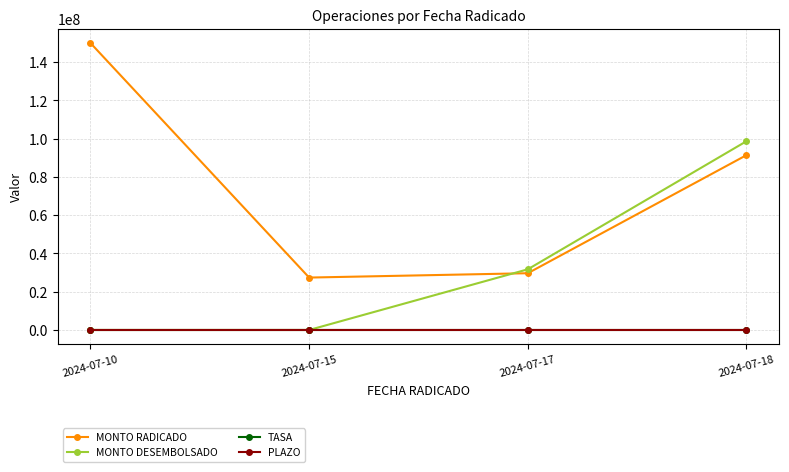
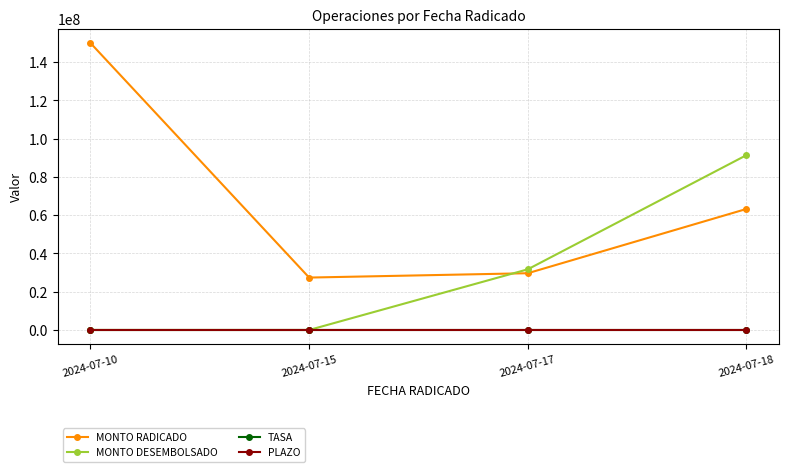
  {
    "MONTO RADICADO": {
      "2024-07-10": 150000000,
      "2024-07-15": 27000000,
      "2024-07-17": 30000000,
-     "2024-07-18": 91000000
+     "2024-07-18": 63000000
    },
    "MONTO DESEMBOLSADO": {
      "2024-07-17": 32000000,
-     "2024-07-18": 99000000
+     "2024-07-18": 91000000
    },
    "PLAZO": {
      "2024-07-17": 0,
      "2024-07-18": 0
    }
  }
